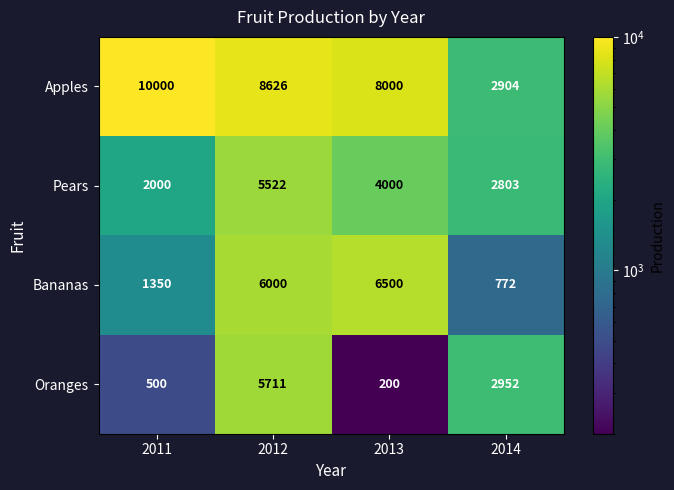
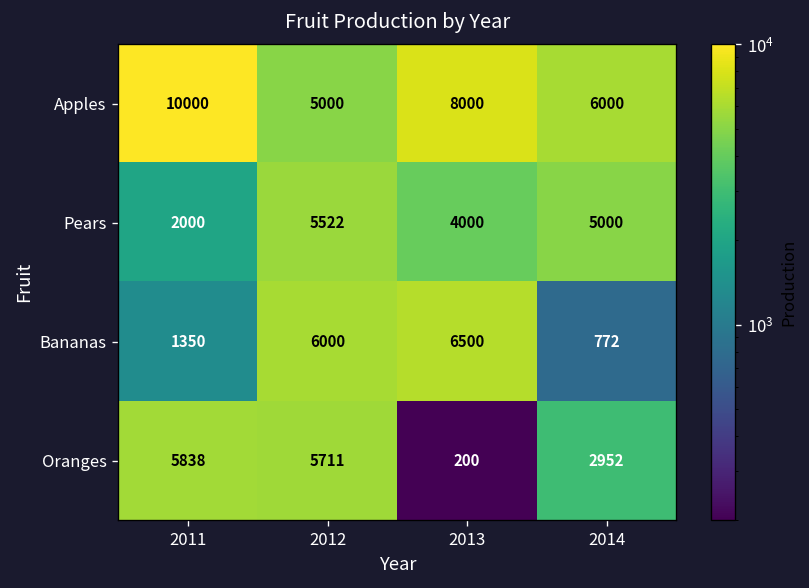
  {
    "Apples": {
      "2011": 10000,
-     "2012": 8626,
+     "2012": 5000,
      "2013": 8000,
-     "2014": 2904
+     "2014": 6000
    },
    "Pears": {
      "2011": 2000,
      "2012": 5522,
      "2013": 4000,
-     "2014": 2803
+     "2014": 5000
    },
    "Bananas": {
      "2011": 1350,
      "2012": 6000,
      "2013": 6500,
      "2014": 772
    },
    "Oranges": {
-     "2011": 500,
+     "2011": 5838,
      "2012": 5711,
      "2013": 200,
      "2014": 2952
    }
  }
